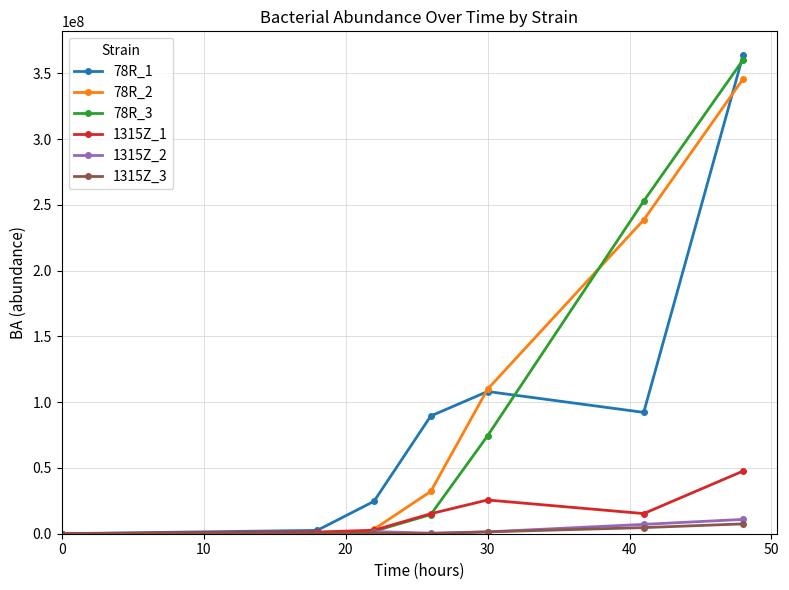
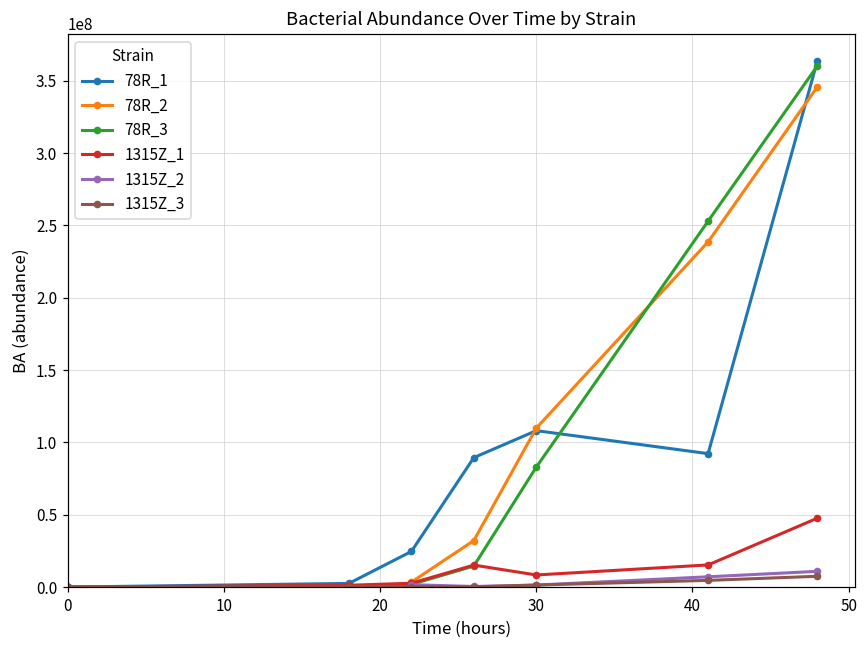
  {
    "78R_3": {
-     "30": 74000000
+     "30": 83000000
    },
    "1315Z_1": {
-     "30": 26000000
+     "30": 8000000
    }
  }
